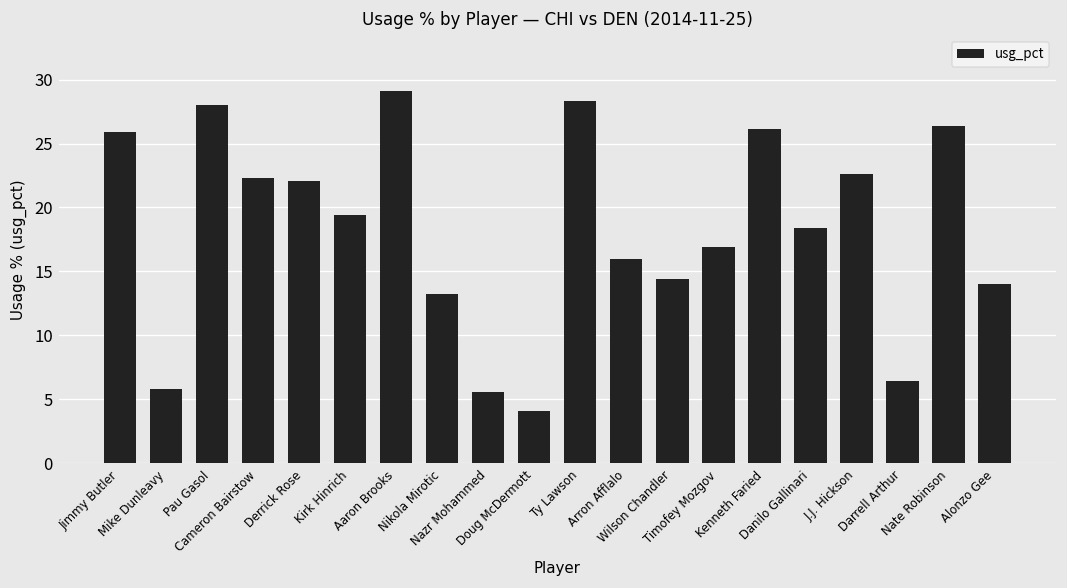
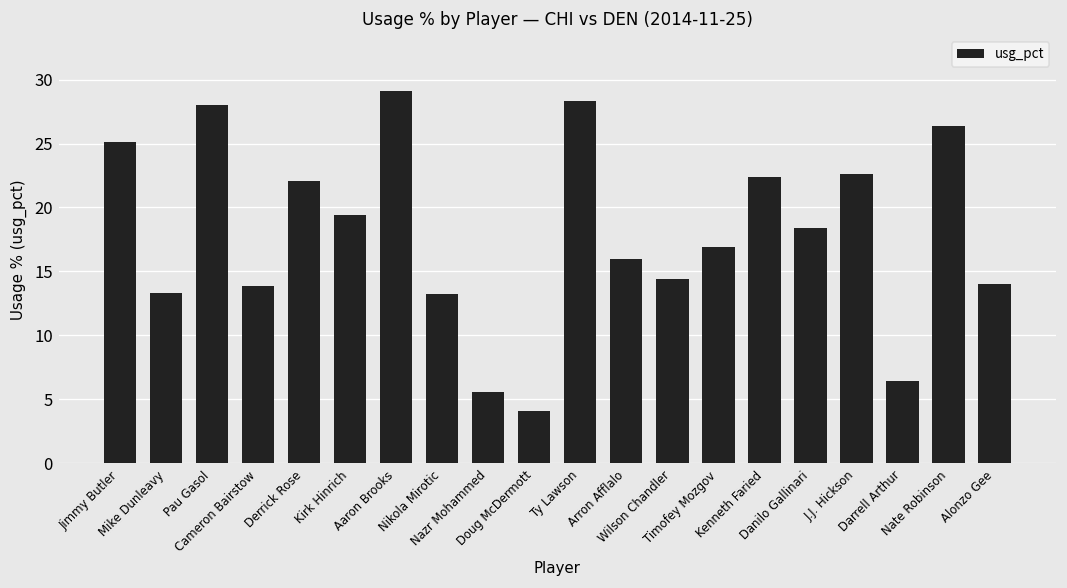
  {
-   "Jimmy Butler": 25.9,
-   "Mike Dunleavy": 5.8,
+   "Jimmy Butler": 25.1,
+   "Mike Dunleavy": 13.3,
    "Pau Gasol": 28.0,
-   "Cameron Bairstow": 22.3,
+   "Cameron Bairstow": 13.9,
    "Derrick Rose": 22.1,
    "Kirk Hinrich": 19.4,
    "Aaron Brooks": 29.1,
    "Nikola Mirotic": 13.2,
    "Nazr Mohammed": 5.6,
    "Doug McDermott": 4.1,
    "Ty Lawson": 28.3,
    "Arron Afflalo": 16.0,
    "Wilson Chandler": 14.4,
    "Timofey Mozgov": 16.9,
-   "Kenneth Faried": 26.1,
+   "Kenneth Faried": 22.4,
    "Danilo Gallinari": 18.4,
    "J.J. Hickson": 22.6,
    "Darrell Arthur": 6.4,
    "Nate Robinson": 26.4,
    "Alonzo Gee": 14.0
  }
